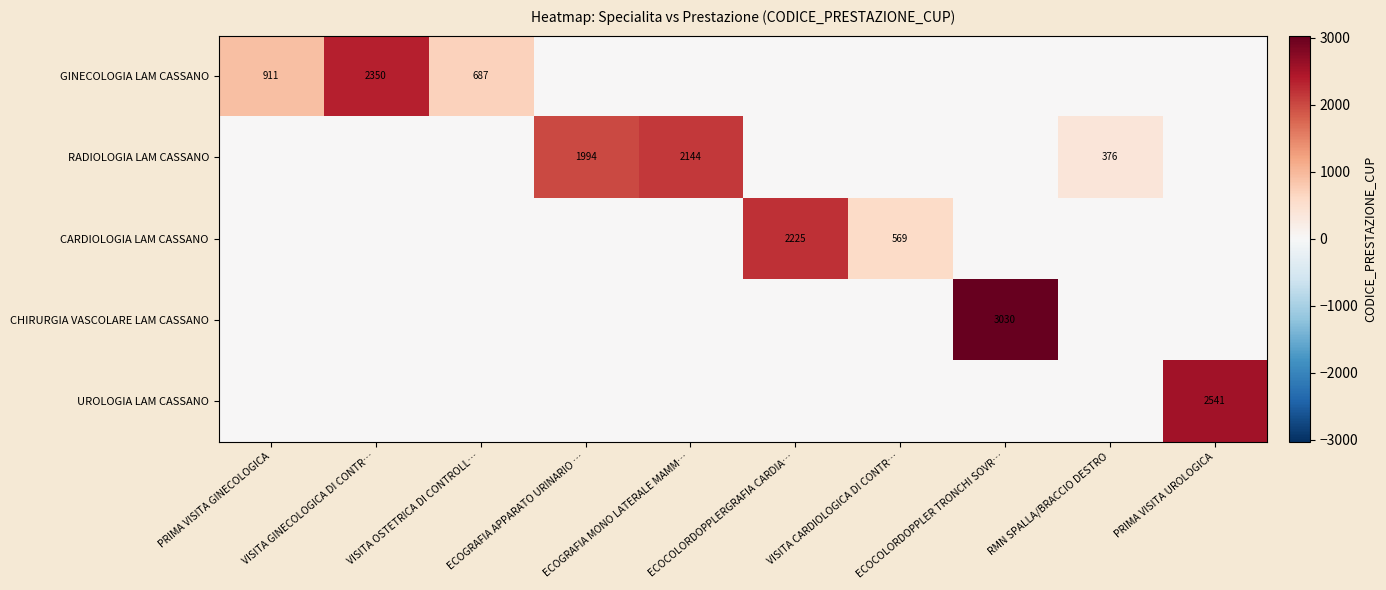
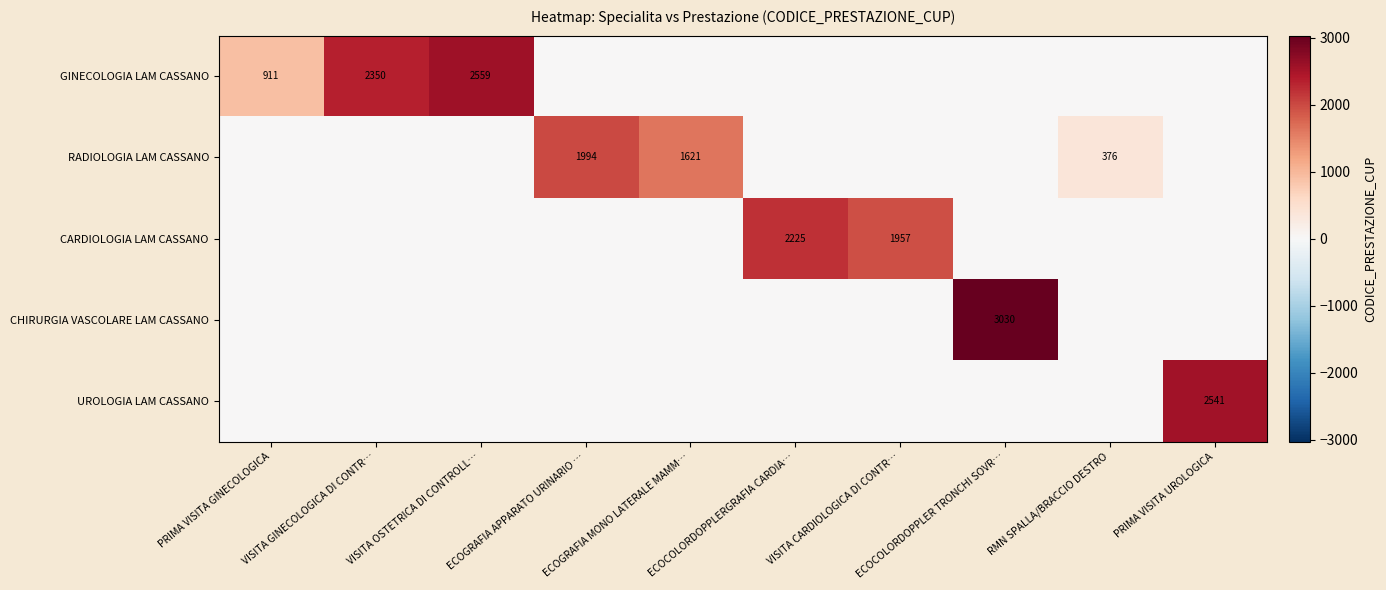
  {
    "GINECOLOGIA LAM CASSANO": {
      "PRIMA VISITA GINECOLOGICA": 911,
      "VISITA GINECOLOGICA DI CONTR…": 2350,
-     "VISITA OSTETRICA DI CONTROLL…": 687
+     "VISITA OSTETRICA DI CONTROLL…": 2559
    },
    "RADIOLOGIA LAM CASSANO": {
      "ECOGRAFIA APPARATO URINARIO …": 1994,
-     "ECOGRAFIA MONO LATERALE MAMM…": 2144,
+     "ECOGRAFIA MONO LATERALE MAMM…": 1621,
      "RMN SPALLA/BRACCIO DESTRO": 376
    },
    "CARDIOLOGIA LAM CASSANO": {
      "ECOCOLORDOPPLERGRAFIA CARDIA…": 2225,
-     "VISITA CARDIOLOGICA DI CONTR…": 569
+     "VISITA CARDIOLOGICA DI CONTR…": 1957
    },
    "CHIRURGIA VASCOLARE LAM CASSANO": {
      "ECOCOLORDOPPLER TRONCHI SOVR…": 3030
    },
    "UROLOGIA LAM CASSANO": {
      "PRIMA VISITA UROLOGICA": 2541
    }
  }
